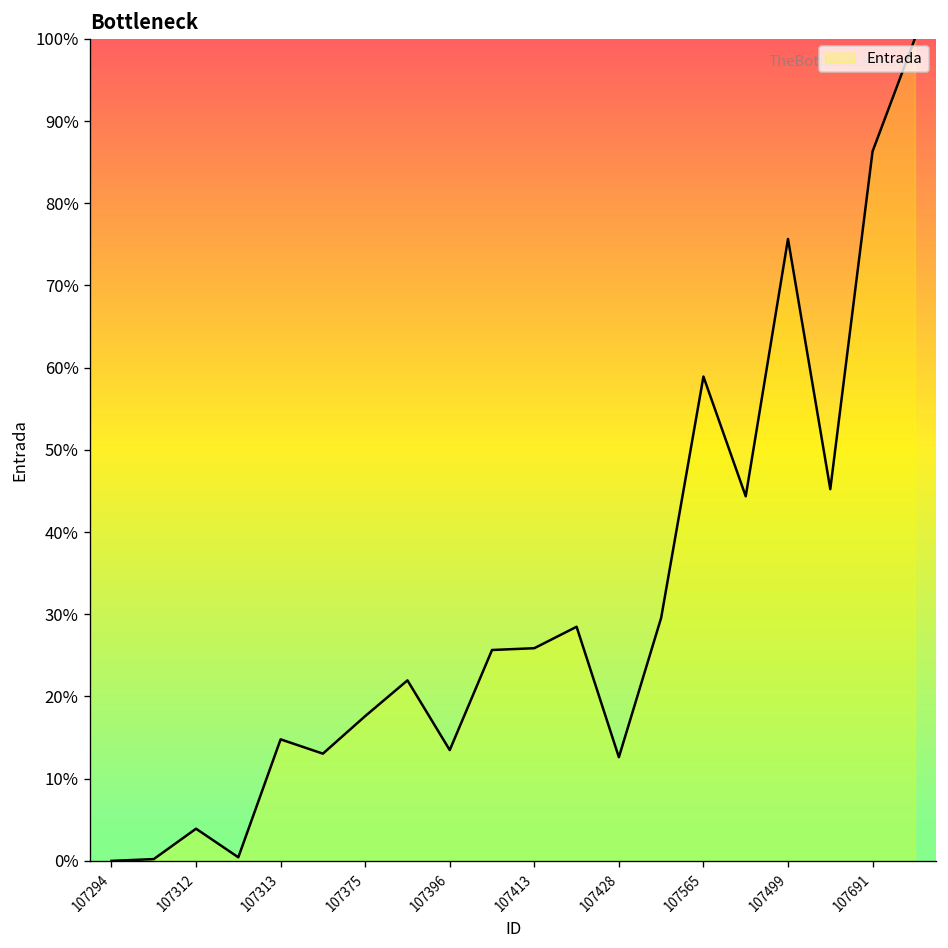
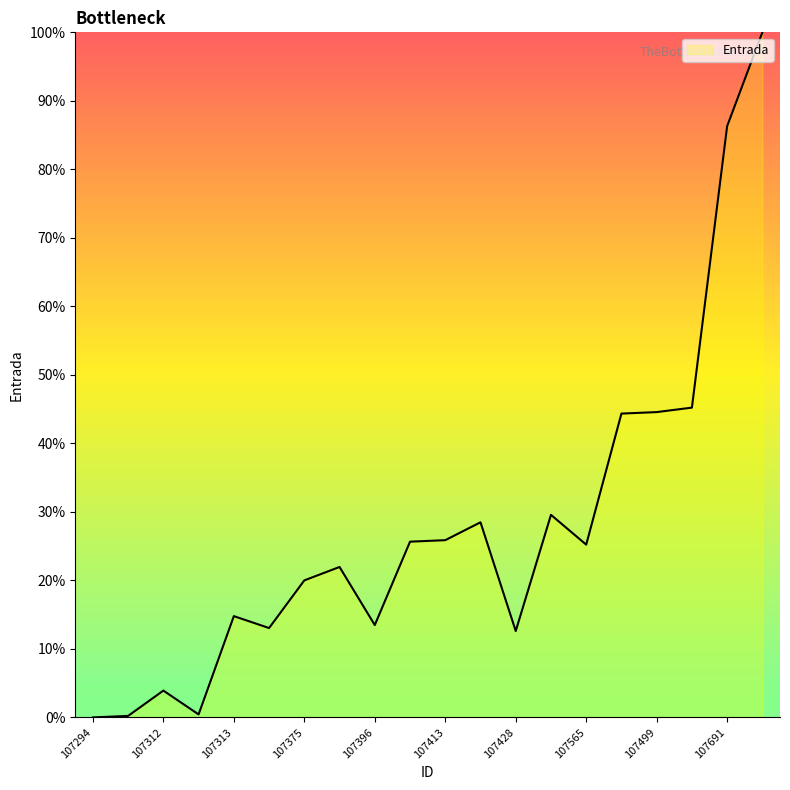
  {
    "107313": "15%",
-   "107375": "18%",
+   "107375": "20%",
    "107396": "13%",
    "107413": "26%",
    "107428": "13%",
-   "107565": "59%",
-   "107499": "76%",
+   "107565": "25%",
+   "107499": "45%",
    "107691": "86%"
  }
